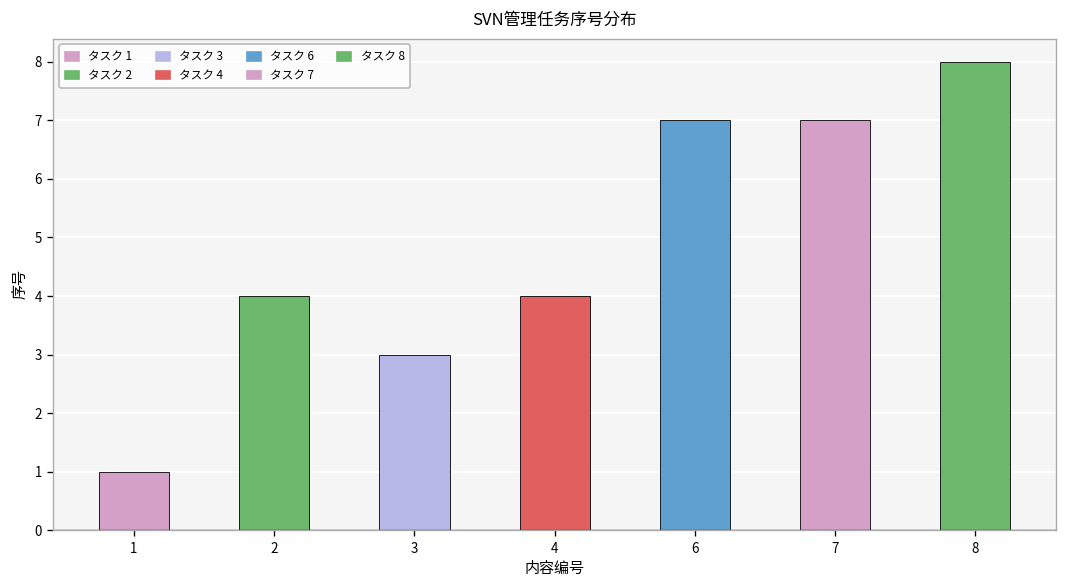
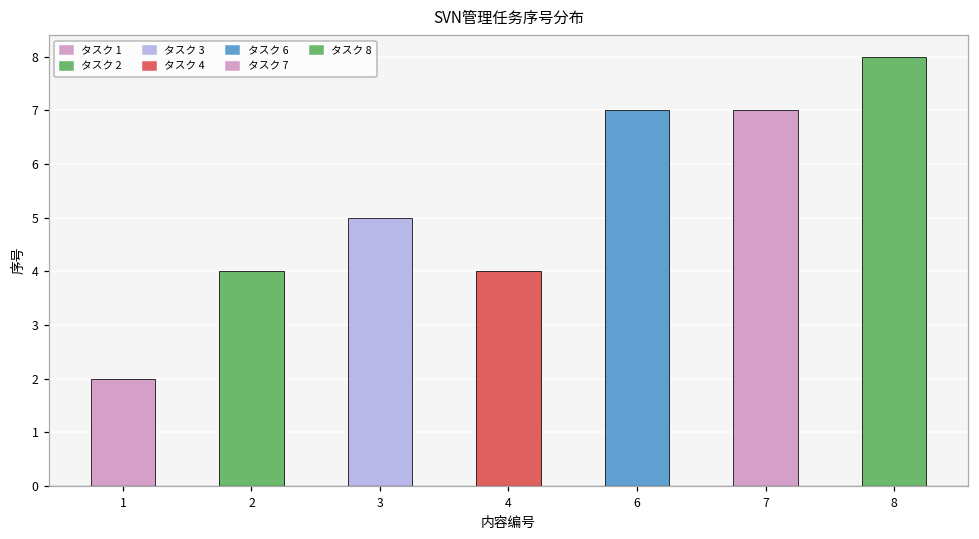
  {
-   "1": 1,
+   "1": 2,
    "2": 4,
-   "3": 3,
+   "3": 5,
    "4": 4,
    "6": 7,
    "7": 7,
    "8": 8
  }
